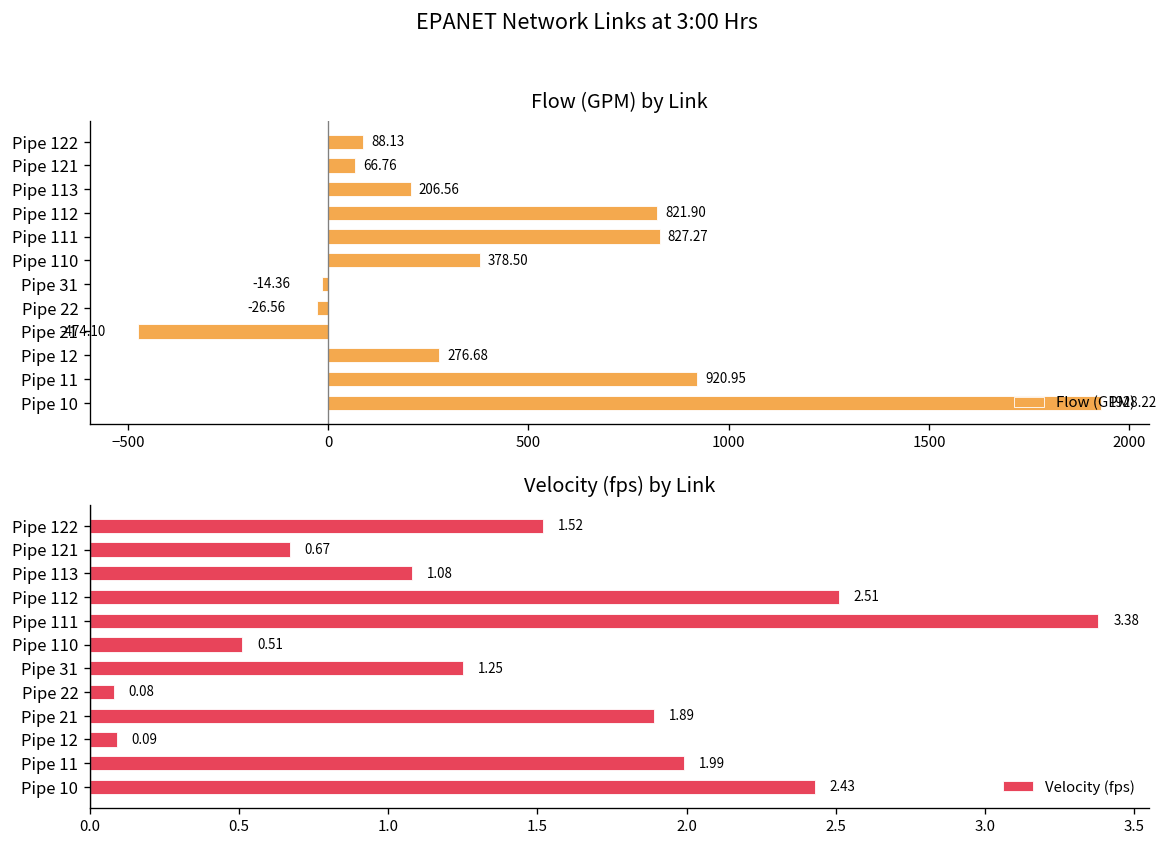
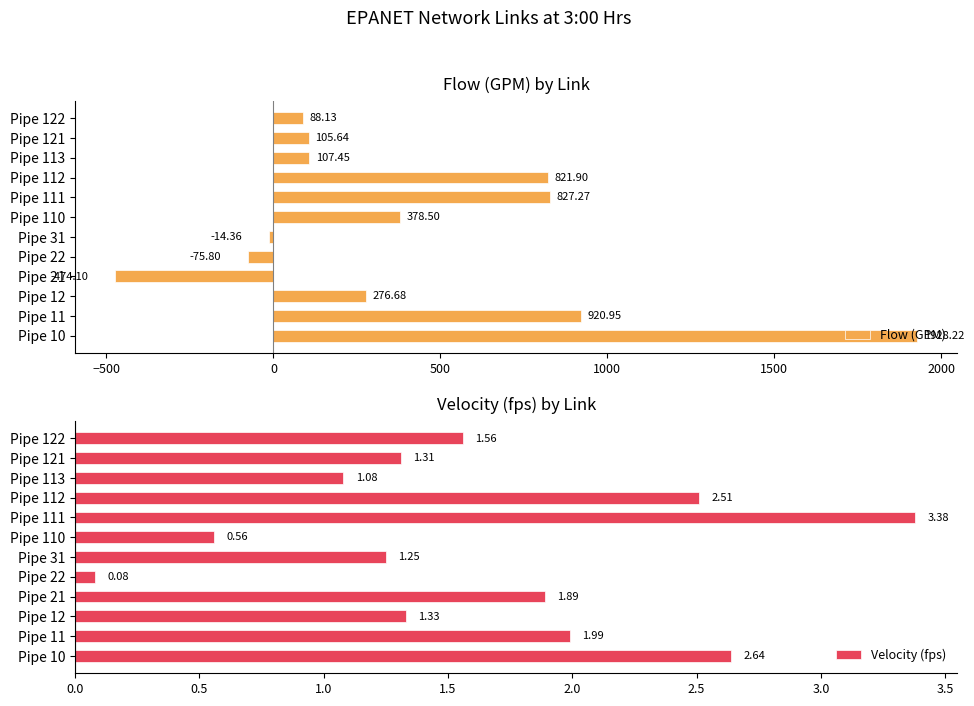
  {
    "Flow (GPM) by Link": {
      "Pipe 122": 88.13,
-     "Pipe 121": 66.76,
-     "Pipe 113": 206.56,
+     "Pipe 121": 105.64,
+     "Pipe 113": 107.45,
      "Pipe 112": 821.90,
      "Pipe 111": 827.27,
      "Pipe 110": 378.50,
-     "Pipe 22": -26.56,
+     "Pipe 22": -75.80,
      "Pipe 12": 276.68,
      "Pipe 11": 920.95,
      "Pipe 10": 1928.22
    },
    "Velocity (fps) by Link": {
-     "Pipe 122": 1.52,
-     "Pipe 121": 0.67,
+     "Pipe 122": 1.56,
+     "Pipe 121": 1.31,
      "Pipe 113": 1.08,
      "Pipe 112": 2.51,
      "Pipe 111": 3.38,
-     "Pipe 110": 0.51,
+     "Pipe 110": 0.56,
      "Pipe 31": 1.25,
      "Pipe 22": 0.08,
      "Pipe 21": 1.89,
-     "Pipe 12": 0.09,
+     "Pipe 12": 1.33,
      "Pipe 11": 1.99,
-     "Pipe 10": 2.43
+     "Pipe 10": 2.64
    }
  }
